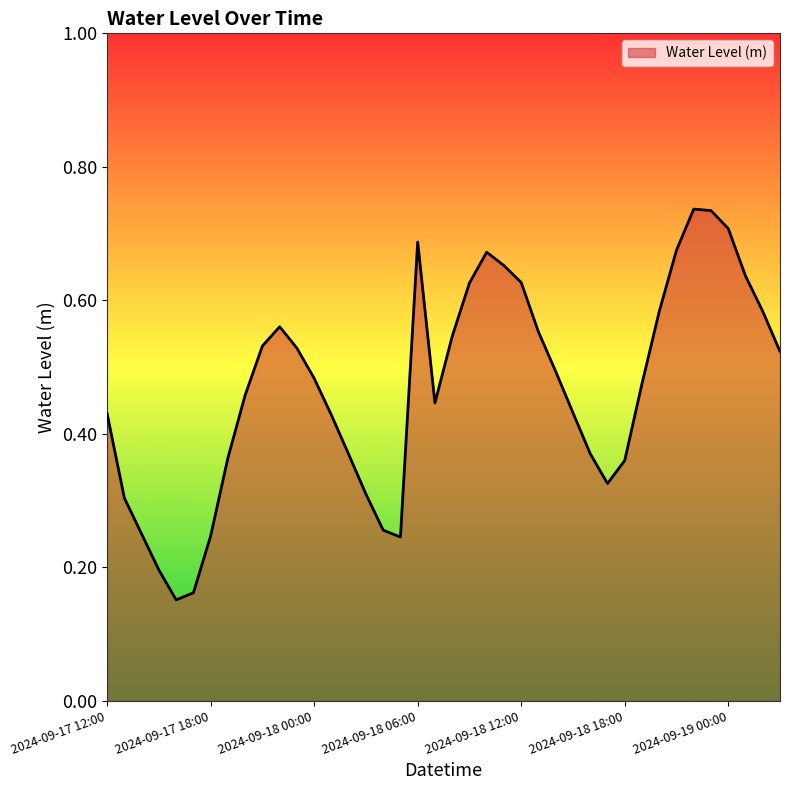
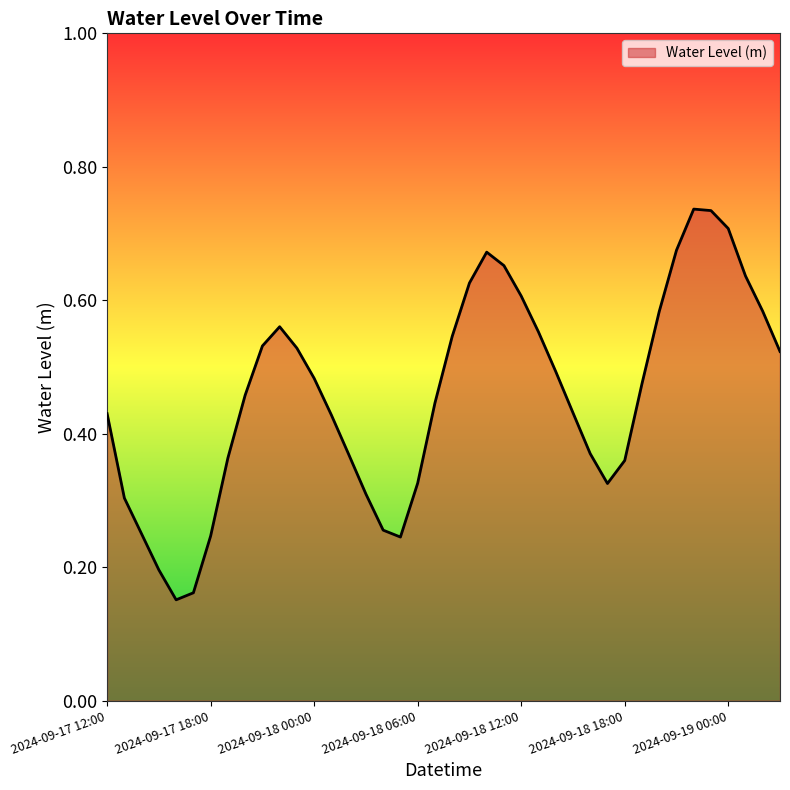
  {
    "2024-09-17 12:00": 0.43,
    "2024-09-17 18:00": 0.25,
    "2024-09-18 00:00": 0.48,
-   "2024-09-18 06:00": 0.69,
-   "2024-09-18 12:00": 0.63,
+   "2024-09-18 06:00": 0.33,
+   "2024-09-18 12:00": 0.61,
    "2024-09-18 18:00": 0.36,
    "2024-09-19 00:00": 0.71
  }
